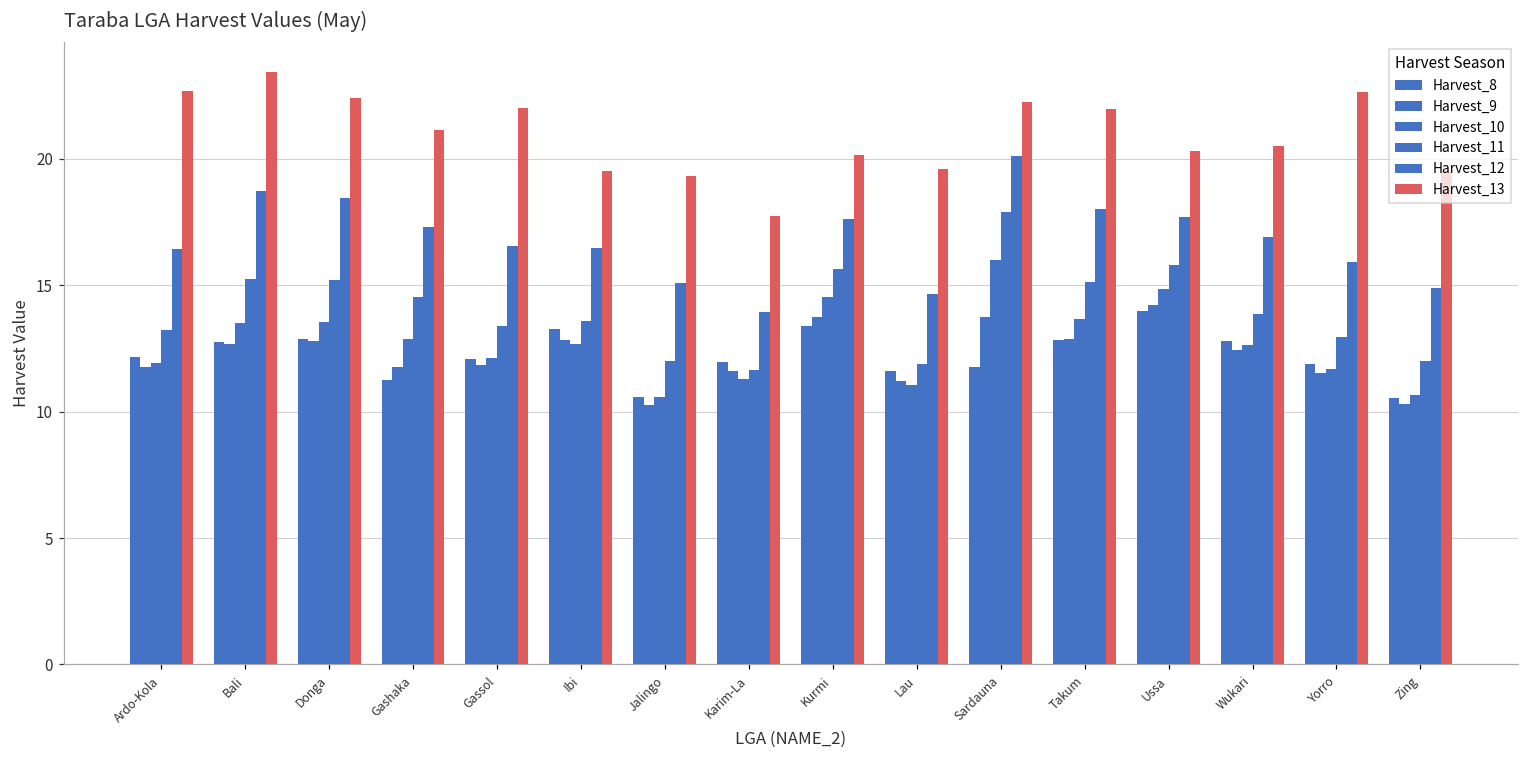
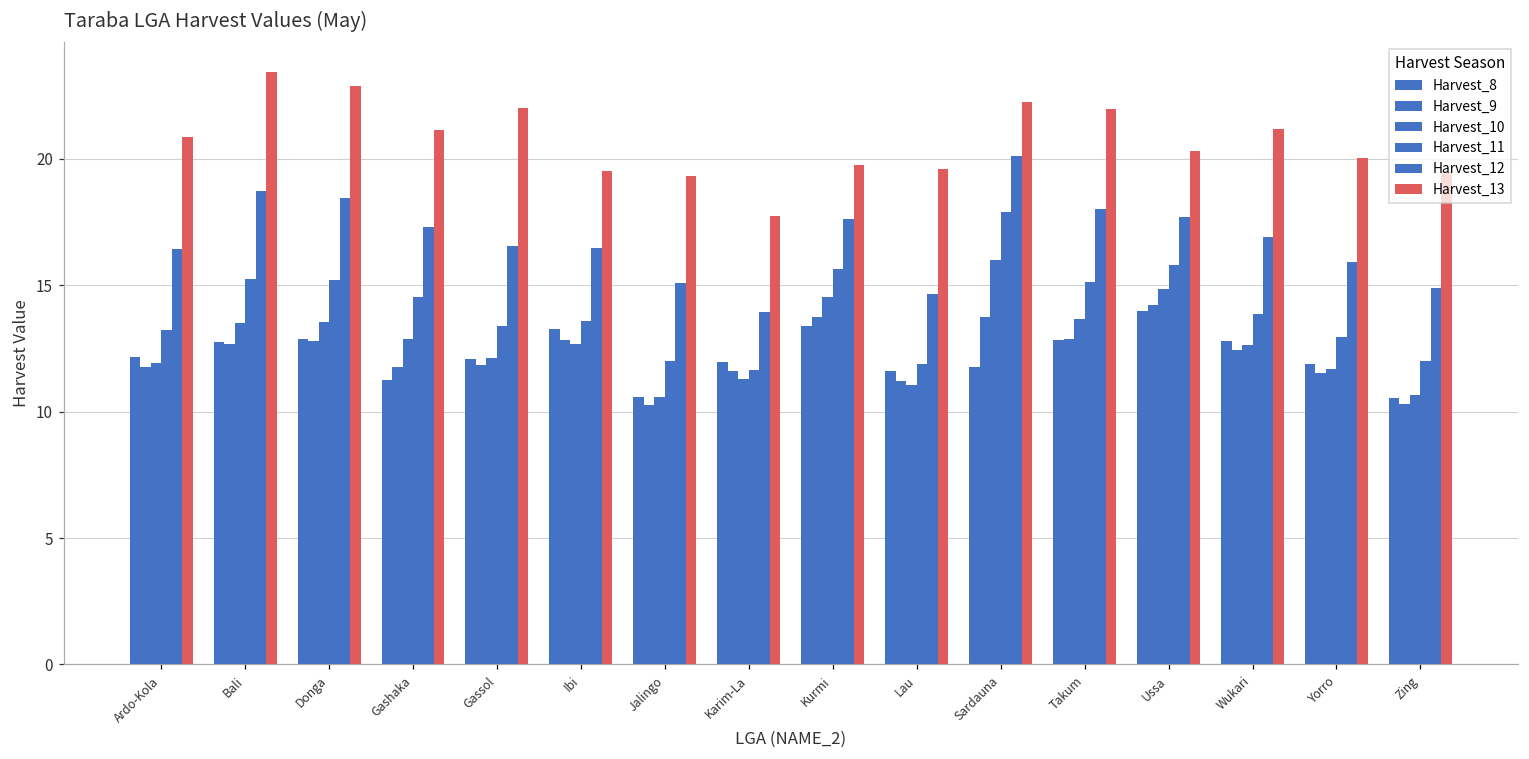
  {
    "Harvest_13": {
-     "Ardo-Kola": 22.7,
+     "Ardo-Kola": 20.9,
      "Bali": 23.4,
-     "Donga": 22.4,
+     "Donga": 22.9,
      "Gashaka": 21.1,
      "Gassol": 22.0,
      "Ibi": 19.5,
      "Jalingo": 19.3,
      "Karim-La": 17.7,
-     "Kurmi": 20.1,
+     "Kurmi": 19.8,
      "Lau": 19.6,
      "Sardauna": 22.3,
      "Takum": 22.0,
      "Ussa": 20.3,
-     "Wukari": 20.5,
-     "Yorro": 22.7
+     "Wukari": 21.2,
+     "Yorro": 20.0
    }
  }
